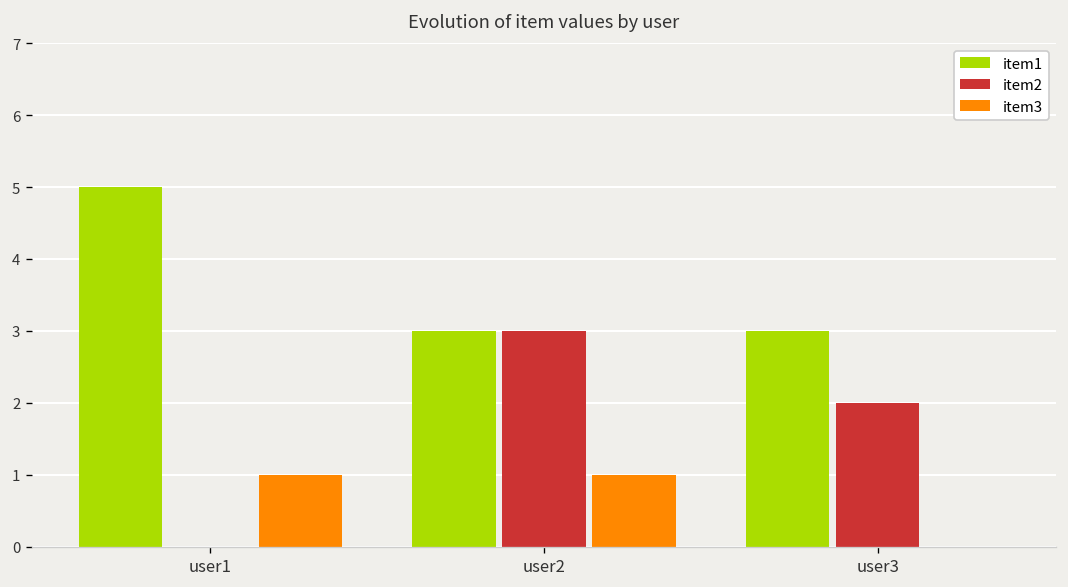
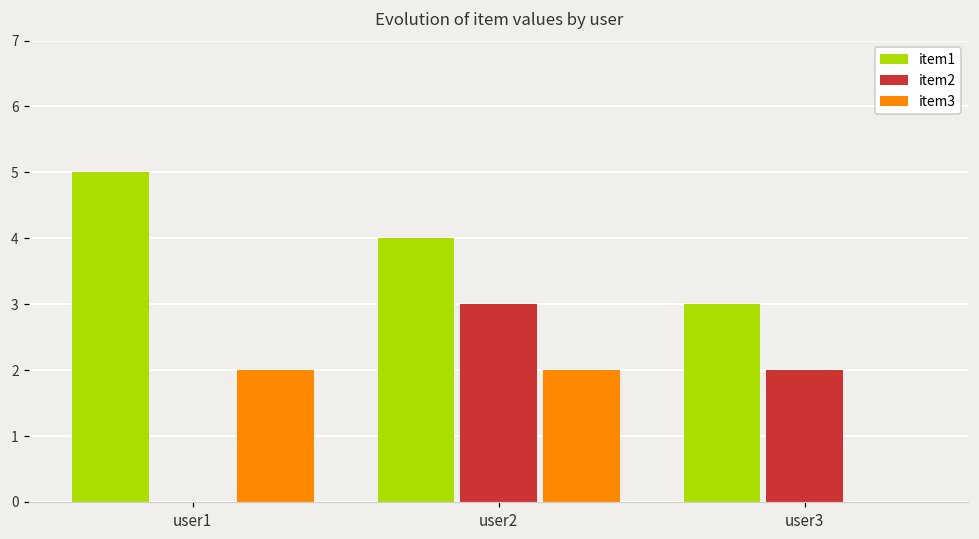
  {
    "item1": {
      "user1": 5,
-     "user2": 3,
+     "user2": 4,
      "user3": 3
    },
    "item2": {
      "user1": 0,
      "user2": 3,
      "user3": 2
    },
    "item3": {
-     "user1": 1,
-     "user2": 1,
+     "user1": 2,
+     "user2": 2,
      "user3": 0
    }
  }
